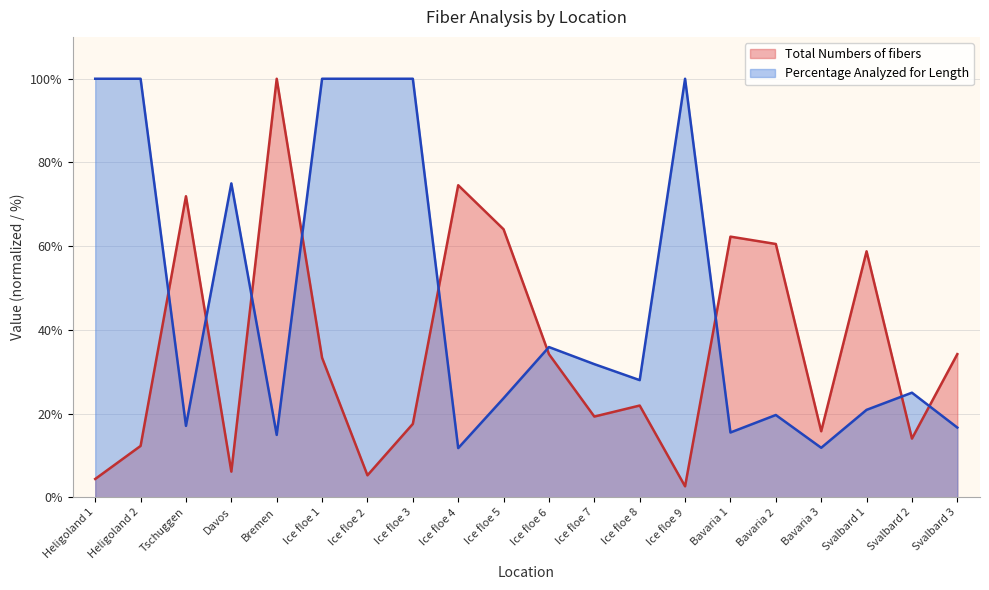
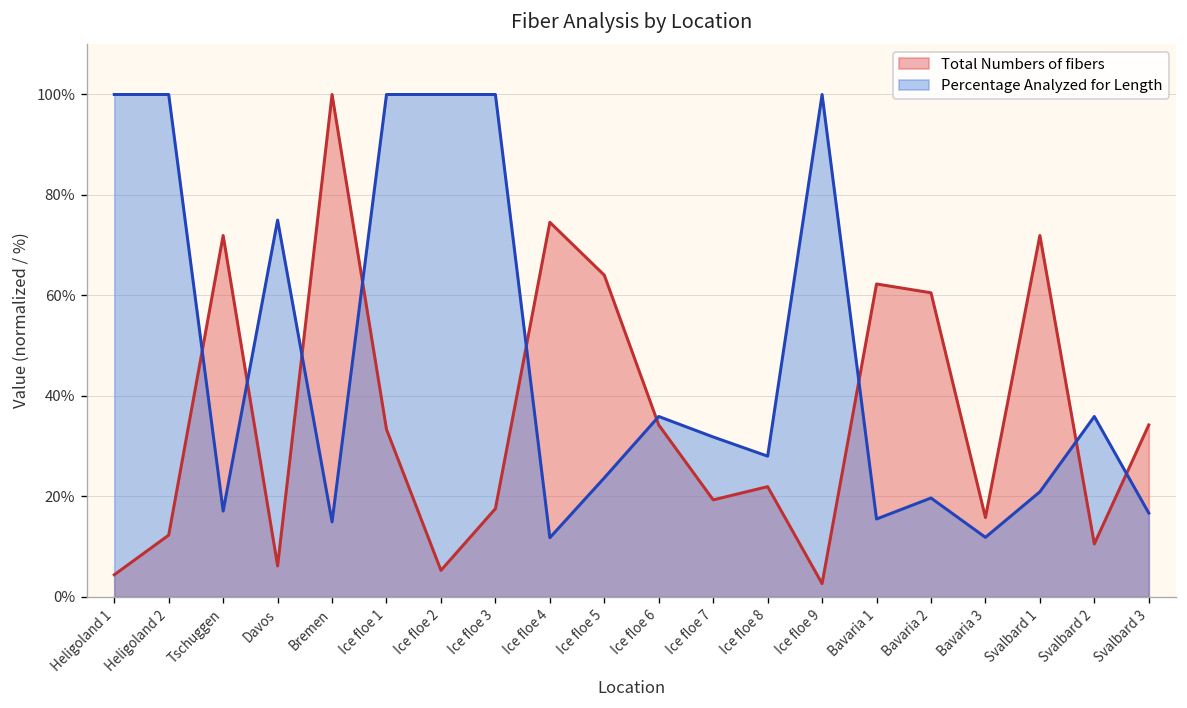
  {
    "Total Numbers of fibers": {
      "Heligoland 1": "4%",
      "Heligoland 2": "12%",
      "Tschuggen": "72%",
      "Davos": "6%",
      "Bremen": "100%",
      "Ice floe 1": "33%",
      "Ice floe 2": "5%",
      "Ice floe 3": "18%",
      "Ice floe 4": "75%",
      "Ice floe 5": "64%",
      "Ice floe 6": "34%",
      "Ice floe 7": "19%",
      "Ice floe 8": "22%",
      "Ice floe 9": "3%",
      "Bavaria 1": "62%",
      "Bavaria 2": "61%",
      "Bavaria 3": "16%",
-     "Svalbard 1": "59%",
-     "Svalbard 2": "14%",
+     "Svalbard 1": "72%",
+     "Svalbard 2": "11%",
      "Svalbard 3": "34%"
    },
    "Percentage Analyzed for Length": {
      "Heligoland 1": "100%",
      "Heligoland 2": "100%",
      "Tschuggen": "17%",
      "Davos": "75%",
      "Bremen": "15%",
      "Ice floe 1": "100%",
      "Ice floe 2": "100%",
      "Ice floe 3": "100%",
      "Ice floe 4": "12%",
      "Ice floe 5": "24%",
      "Ice floe 6": "36%",
      "Ice floe 7": "32%",
      "Ice floe 8": "28%",
      "Ice floe 9": "100%",
      "Bavaria 1": "15%",
      "Bavaria 2": "20%",
      "Bavaria 3": "12%",
      "Svalbard 1": "21%",
-     "Svalbard 2": "25%",
+     "Svalbard 2": "36%",
      "Svalbard 3": "17%"
    }
  }
